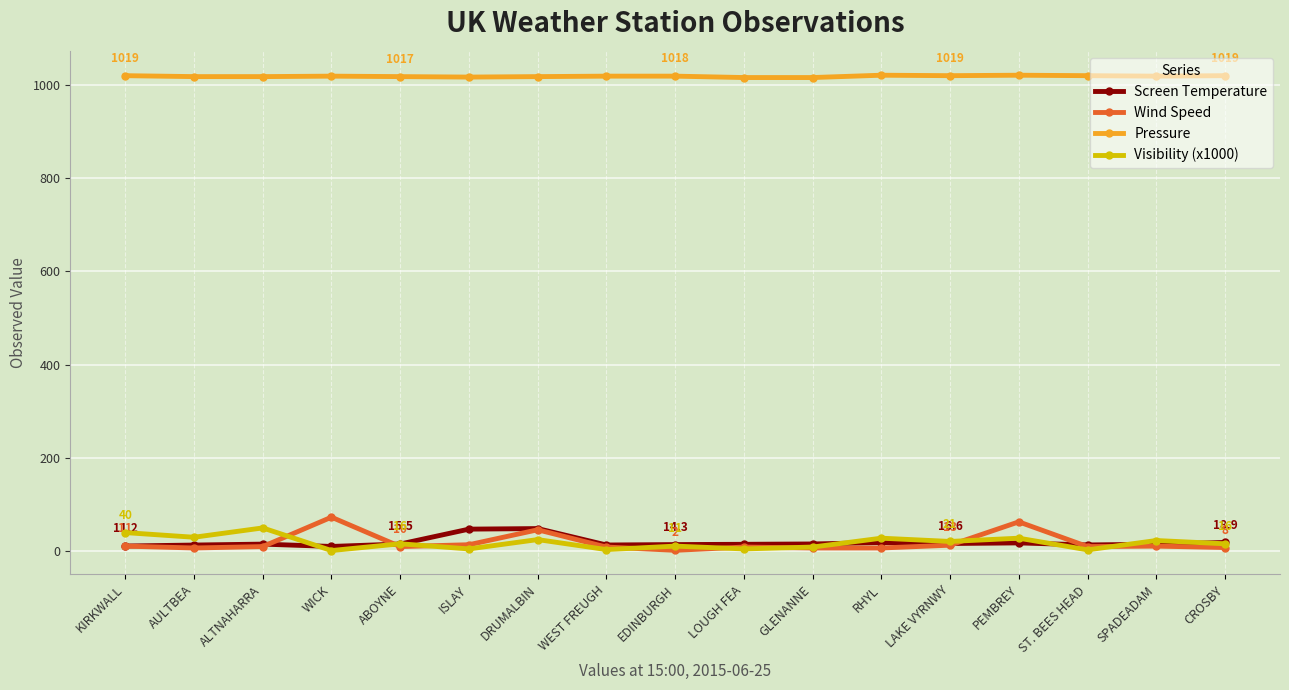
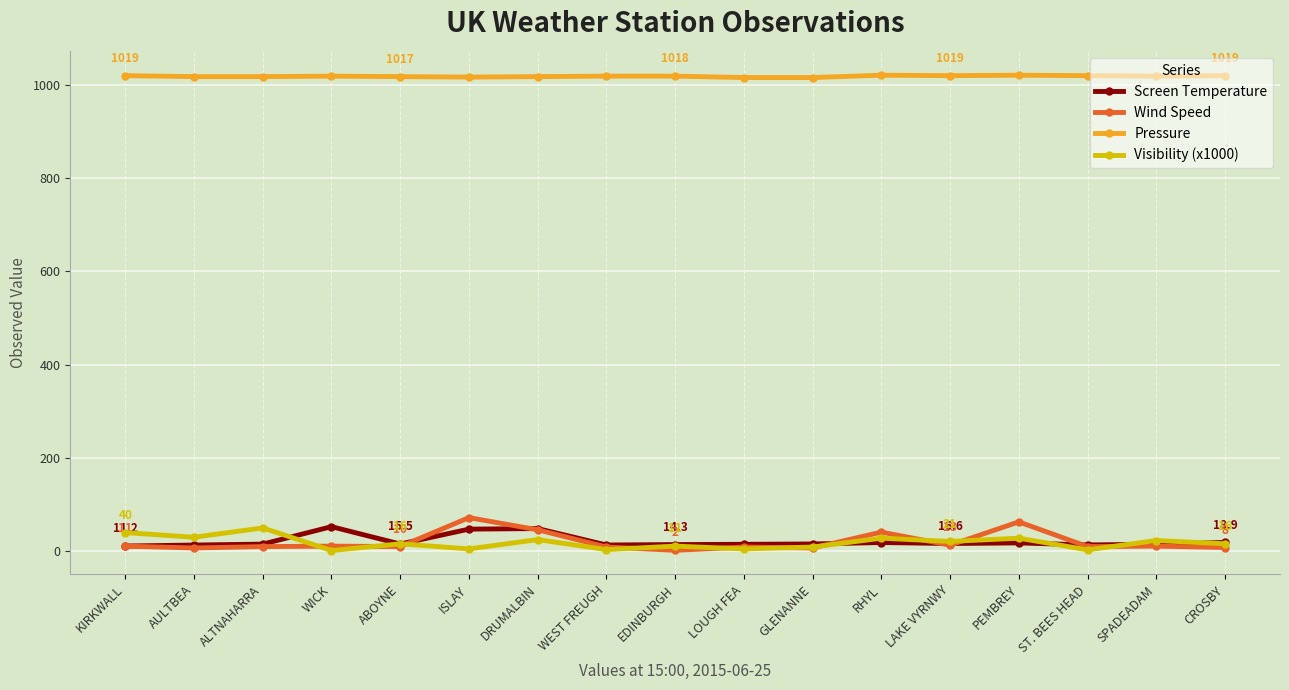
  {
    "Screen Temperature": {
      "AULTBEA": 10,
-     "WICK": 10,
+     "WICK": 50,
      "ISLAY": 50,
      "LOUGH FEA": 10,
      "GLENANNE": 20,
      "RHYL": 20,
      "PEMBREY": 20
    },
    "Wind Speed": {
      "AULTBEA": 10,
-     "WICK": 70,
-     "ISLAY": 10,
-     "RHYL": 10,
+     "WICK": 10,
+     "ISLAY": 70,
+     "RHYL": 40,
      "PEMBREY": 60
    }
  }
